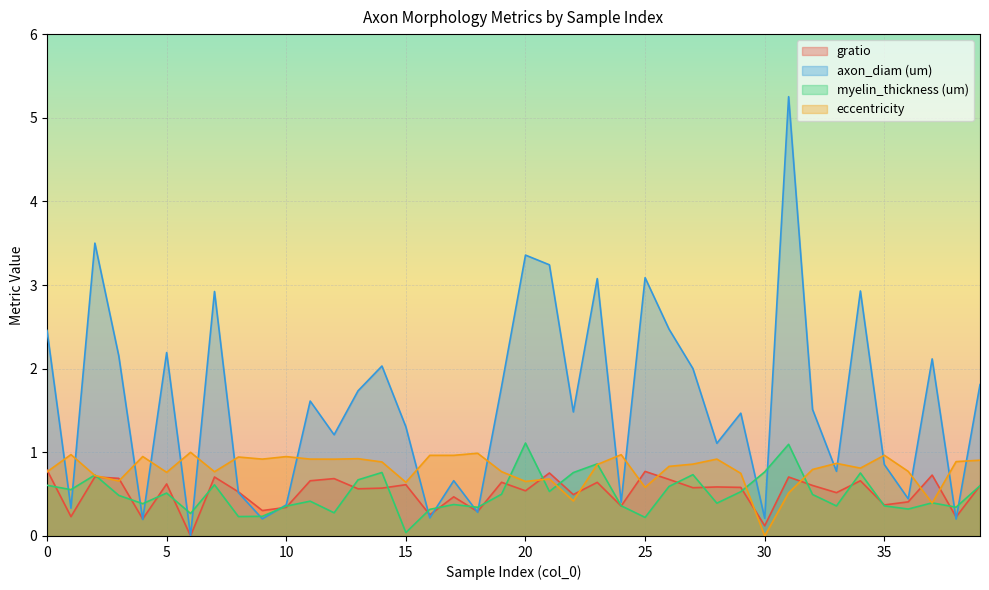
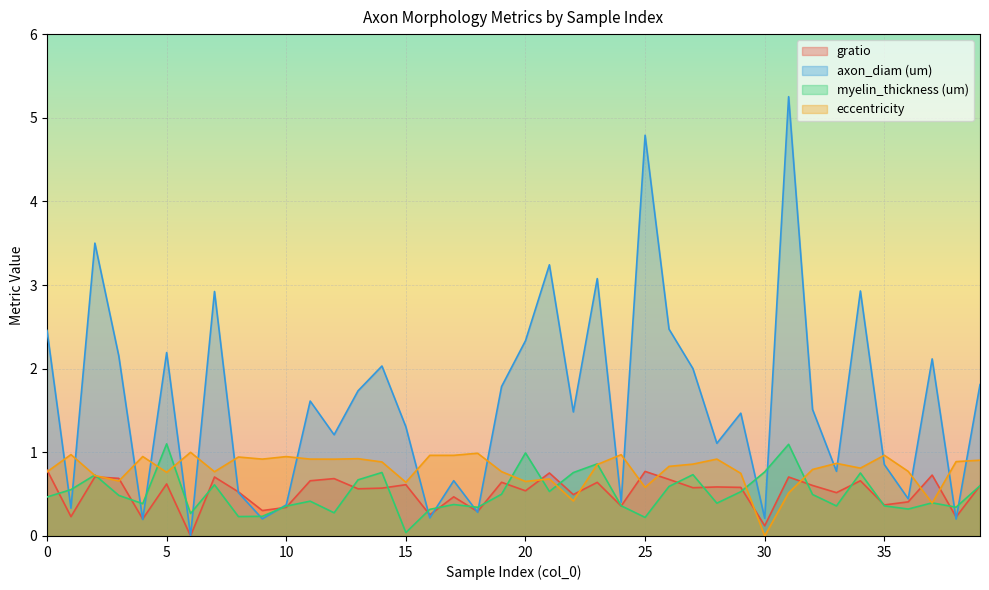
  {
    "axon_diam (um)": {
      "0": 2.5,
      "5": 2.2,
      "15": 1.3,
-     "20": 3.4,
-     "25": 3.1,
+     "20": 2.3,
+     "25": 4.8,
      "30": 0.2,
      "35": 0.9
    },
    "myelin_thickness (um)": {
-     "0": 0.6,
-     "5": 0.5,
+     "0": 0.5,
+     "5": 1.1,
      "15": 0.0,
-     "20": 1.1,
+     "20": 1.0,
      "25": 0.2,
      "30": 0.8
    }
  }
